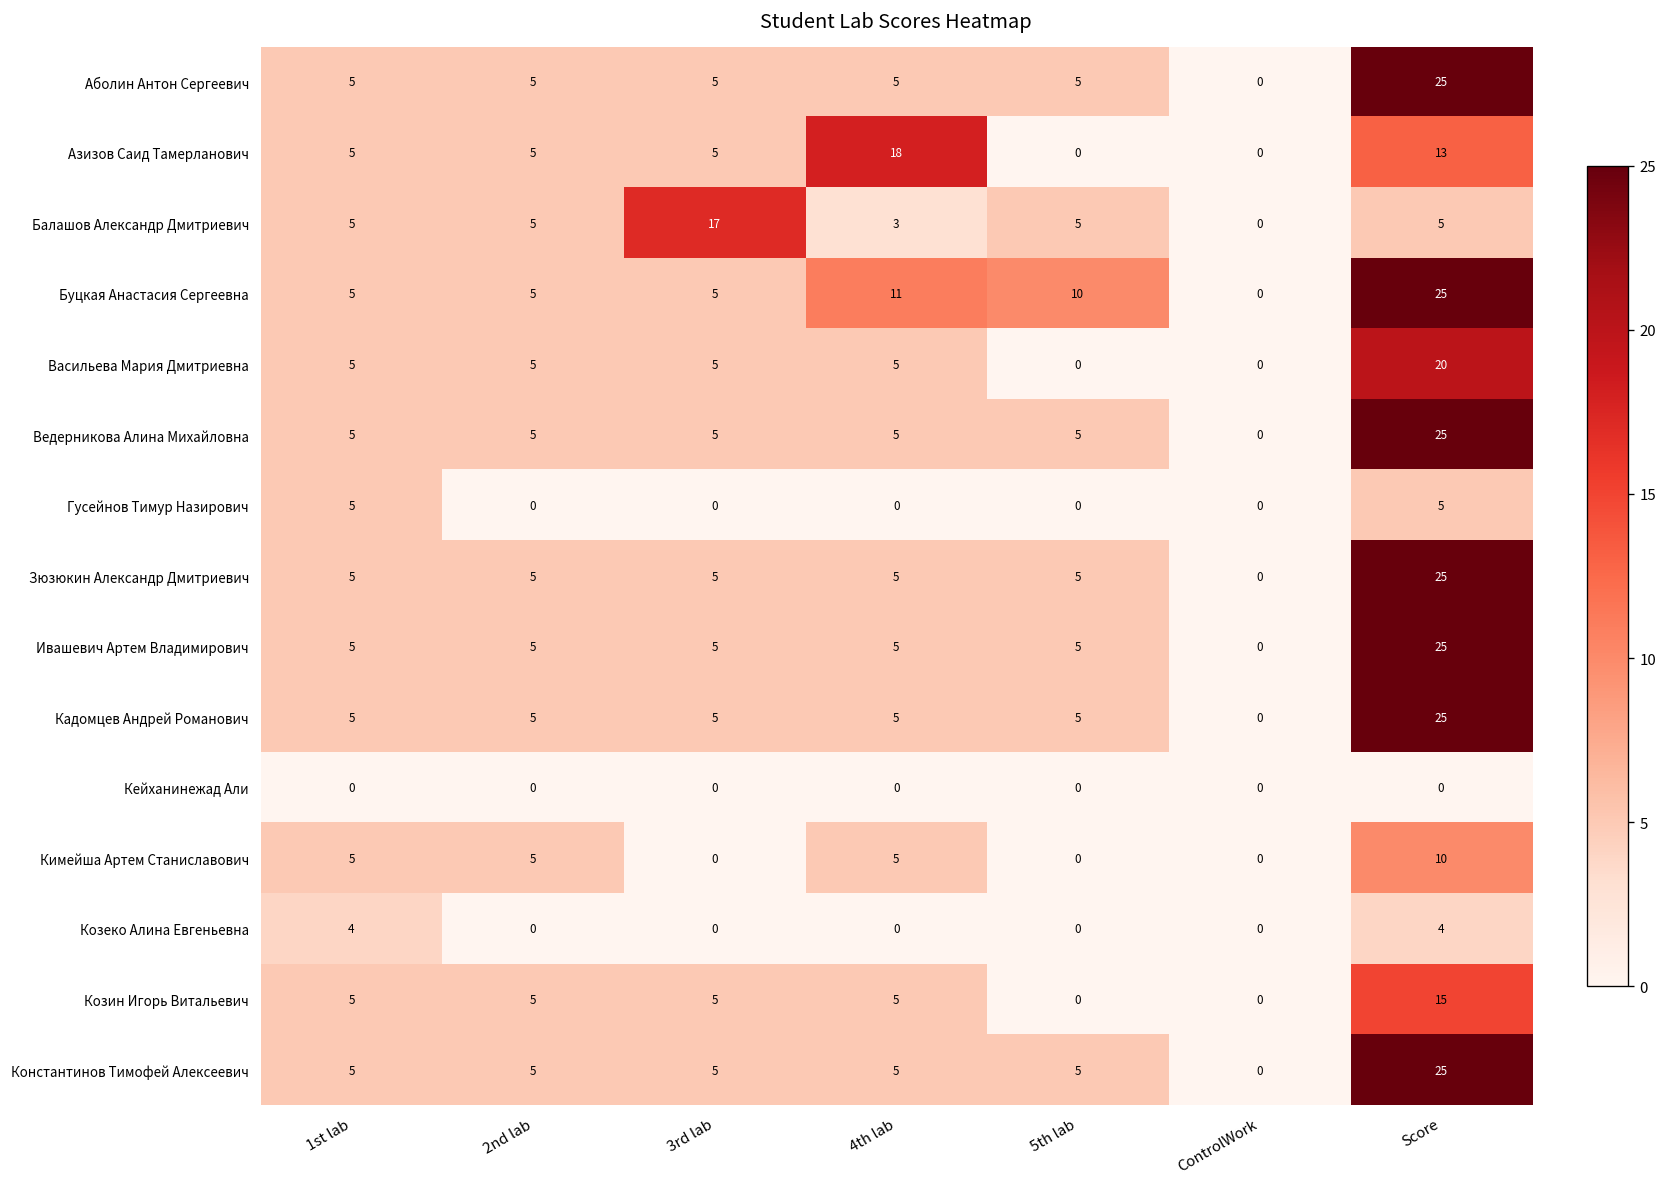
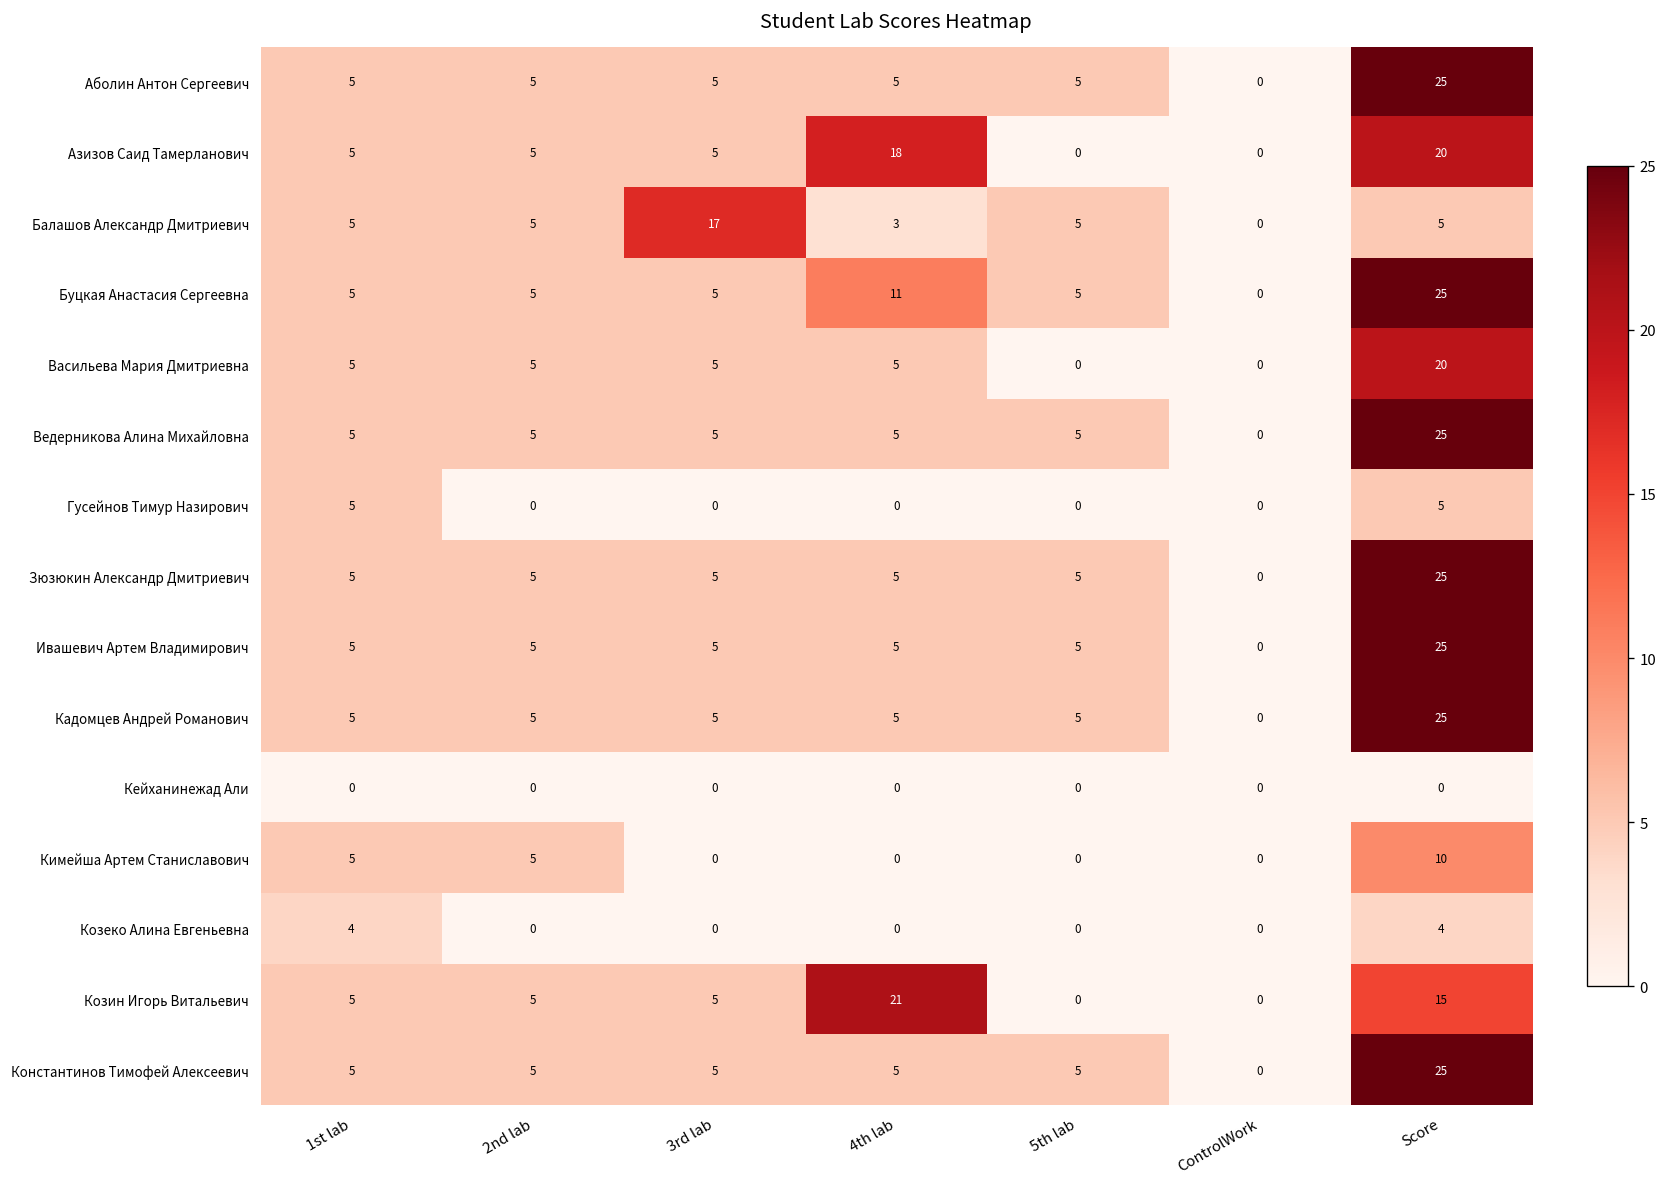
  {
    "Аболин Антон Сергеевич": {
      "1st lab": 5,
      "2nd lab": 5,
      "3rd lab": 5,
      "4th lab": 5,
      "5th lab": 5,
      "ControlWork": 0,
      "Score": 25
    },
    "Азизов Саид Тамерланович": {
      "1st lab": 5,
      "2nd lab": 5,
      "3rd lab": 5,
      "4th lab": 18,
      "5th lab": 0,
      "ControlWork": 0,
-     "Score": 13
+     "Score": 20
    },
    "Балашов Александр Дмитриевич": {
      "1st lab": 5,
      "2nd lab": 5,
      "3rd lab": 17,
      "4th lab": 3,
      "5th lab": 5,
      "ControlWork": 0,
      "Score": 5
    },
    "Буцкая Анастасия Сергеевна": {
      "1st lab": 5,
      "2nd lab": 5,
      "3rd lab": 5,
      "4th lab": 11,
-     "5th lab": 10,
+     "5th lab": 5,
      "ControlWork": 0,
      "Score": 25
    },
    "Васильева Мария Дмитриевна": {
      "1st lab": 5,
      "2nd lab": 5,
      "3rd lab": 5,
      "4th lab": 5,
      "5th lab": 0,
      "ControlWork": 0,
      "Score": 20
    },
    "Ведерникова Алина Михайловна": {
      "1st lab": 5,
      "2nd lab": 5,
      "3rd lab": 5,
      "4th lab": 5,
      "5th lab": 5,
      "ControlWork": 0,
      "Score": 25
    },
    "Гусейнов Тимур Назирович": {
      "1st lab": 5,
      "2nd lab": 0,
      "3rd lab": 0,
      "4th lab": 0,
      "5th lab": 0,
      "ControlWork": 0,
      "Score": 5
    },
    "Зюзюкин Александр Дмитриевич": {
      "1st lab": 5,
      "2nd lab": 5,
      "3rd lab": 5,
      "4th lab": 5,
      "5th lab": 5,
      "ControlWork": 0,
      "Score": 25
    },
    "Ивашевич Артем Владимирович": {
      "1st lab": 5,
      "2nd lab": 5,
      "3rd lab": 5,
      "4th lab": 5,
      "5th lab": 5,
      "ControlWork": 0,
      "Score": 25
    },
    "Кадомцев Андрей Романович": {
      "1st lab": 5,
      "2nd lab": 5,
      "3rd lab": 5,
      "4th lab": 5,
      "5th lab": 5,
      "ControlWork": 0,
      "Score": 25
    },
    "Кейханинежад Али": {
      "1st lab": 0,
      "2nd lab": 0,
      "3rd lab": 0,
      "4th lab": 0,
      "5th lab": 0,
      "ControlWork": 0,
      "Score": 0
    },
    "Кимейша Артем Станиславович": {
      "1st lab": 5,
      "2nd lab": 5,
      "3rd lab": 0,
-     "4th lab": 5,
+     "4th lab": 0,
      "5th lab": 0,
      "ControlWork": 0,
      "Score": 10
    },
    "Козеко Алина Евгеньевна": {
      "1st lab": 4,
      "2nd lab": 0,
      "3rd lab": 0,
      "4th lab": 0,
      "5th lab": 0,
      "ControlWork": 0,
      "Score": 4
    },
    "Козин Игорь Витальевич": {
      "1st lab": 5,
      "2nd lab": 5,
      "3rd lab": 5,
-     "4th lab": 5,
+     "4th lab": 21,
      "5th lab": 0,
      "ControlWork": 0,
      "Score": 15
    },
    "Константинов Тимофей Алексеевич": {
      "1st lab": 5,
      "2nd lab": 5,
      "3rd lab": 5,
      "4th lab": 5,
      "5th lab": 5,
      "ControlWork": 0,
      "Score": 25
    }
  }
